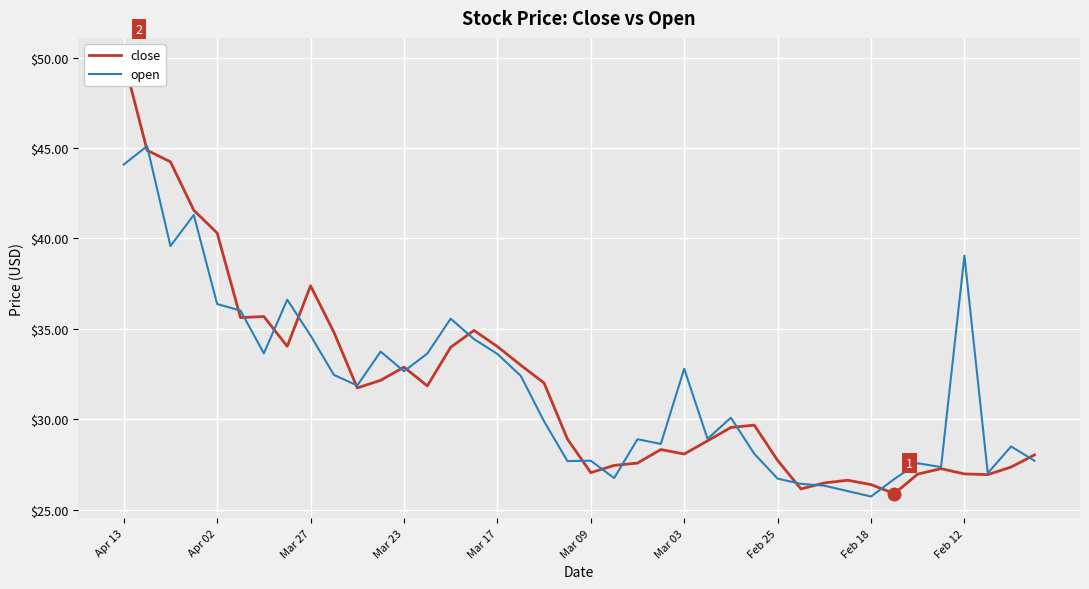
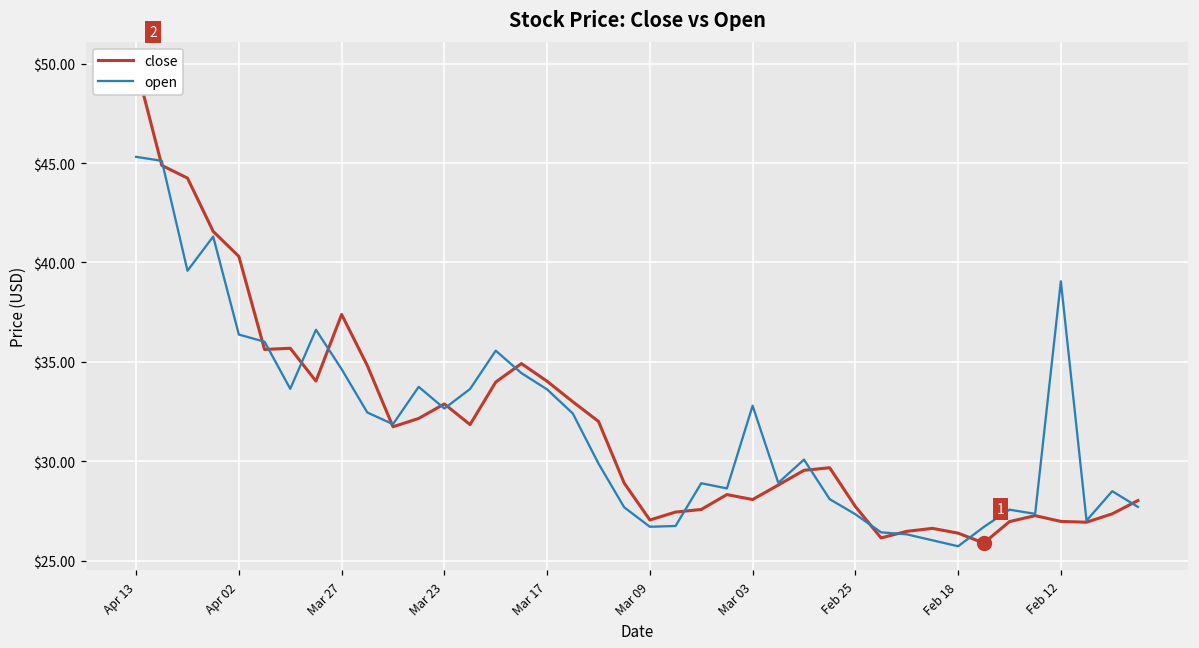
  {
    "open": {
-     "Apr 13": "$44.1",
+     "Apr 13": "$45.3",
      "Apr 02": "$36.4",
      "Mar 27": "$34.6",
      "Mar 23": "$32.7",
      "Mar 17": "$33.6",
-     "Mar 09": "$27.7",
+     "Mar 09": "$26.7",
      "Mar 03": "$32.8",
-     "Feb 25": "$26.7",
+     "Feb 25": "$27.3",
      "Feb 18": "$25.7",
      "Feb 12": "$39.1"
    }
  }
